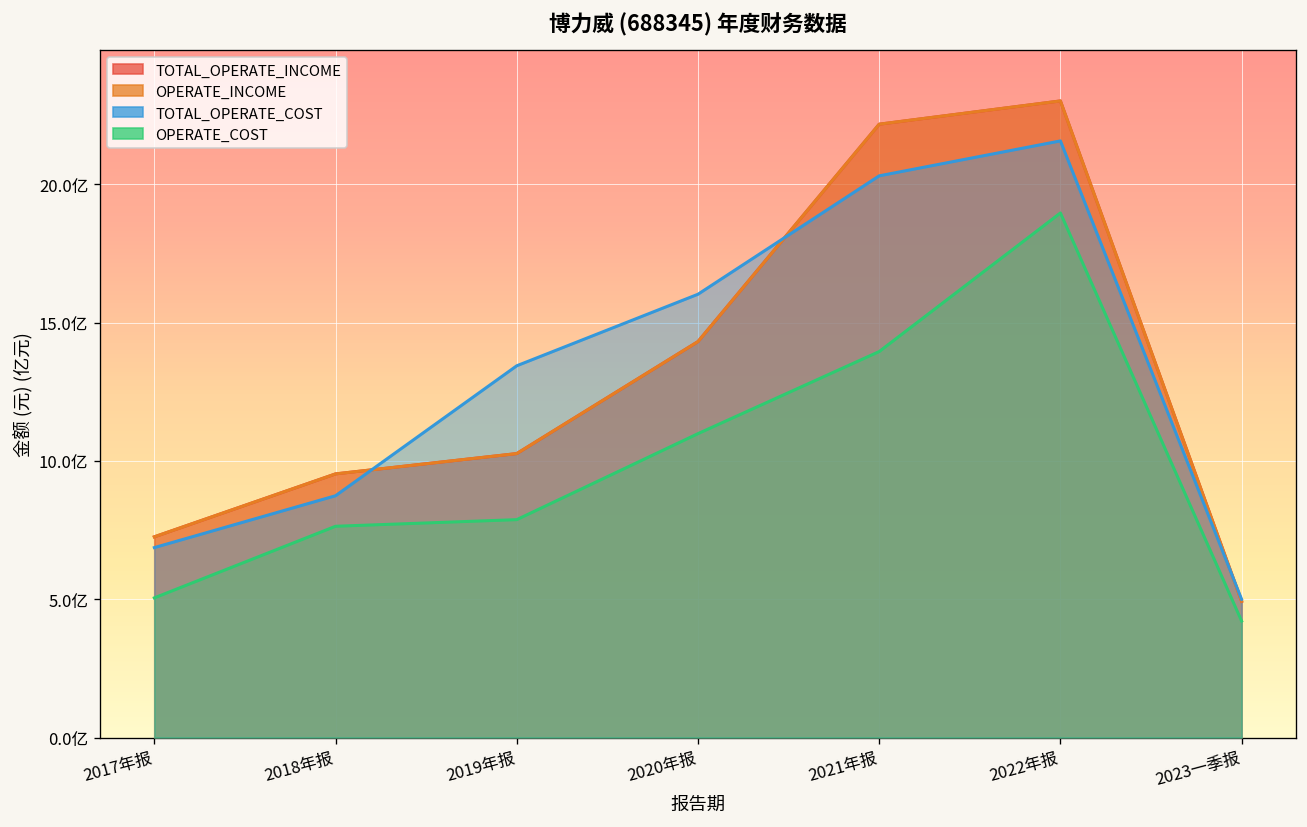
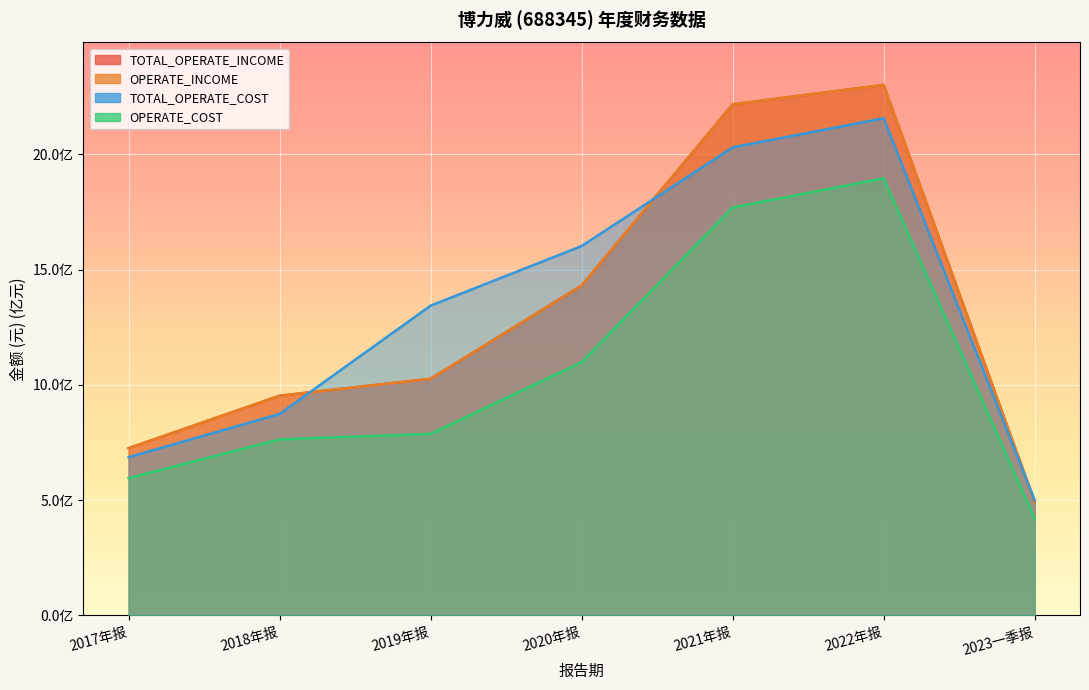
  {
    "OPERATE_INCOME": {
      "2017年报": "7.3亿",
      "2018年报": "9.5亿",
      "2019年报": "10.3亿",
      "2020年报": "14.3亿",
      "2021年报": "22.2亿",
      "2022年报": "23.0亿"
    },
    "TOTAL_OPERATE_COST": {
      "2017年报": "6.9亿",
      "2018年报": "8.7亿",
      "2019年报": "13.4亿",
      "2020年报": "16.0亿",
      "2021年报": "20.3亿",
      "2022年报": "21.6亿"
    },
    "OPERATE_COST": {
-     "2017年报": "5.0亿",
+     "2017年报": "6.0亿",
      "2018年报": "7.6亿",
      "2019年报": "7.9亿",
      "2020年报": "11.0亿",
-     "2021年报": "14.0亿",
+     "2021年报": "17.7亿",
      "2022年报": "19.0亿",
      "2023一季报": "4.2亿"
    }
  }
